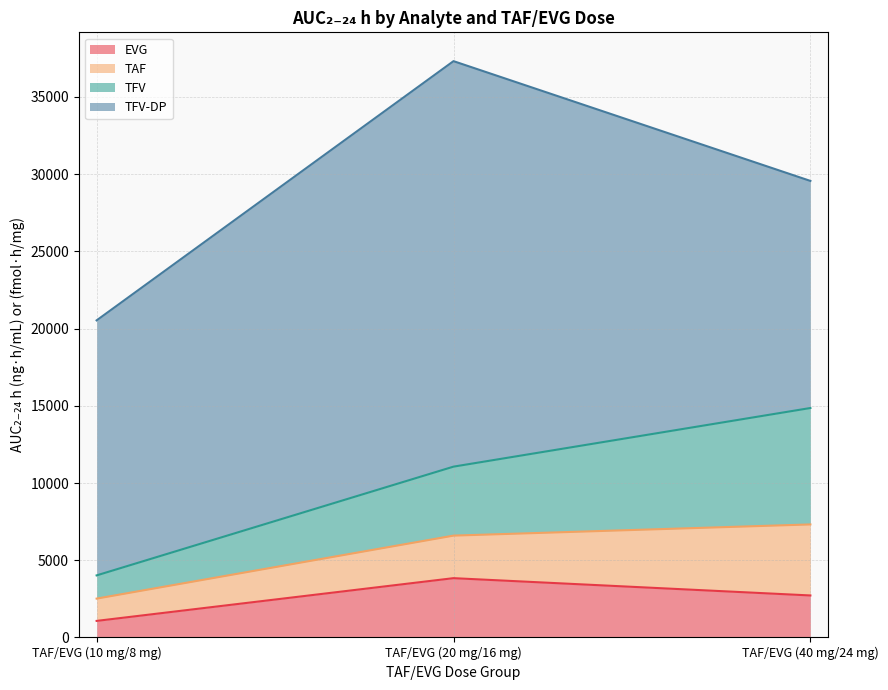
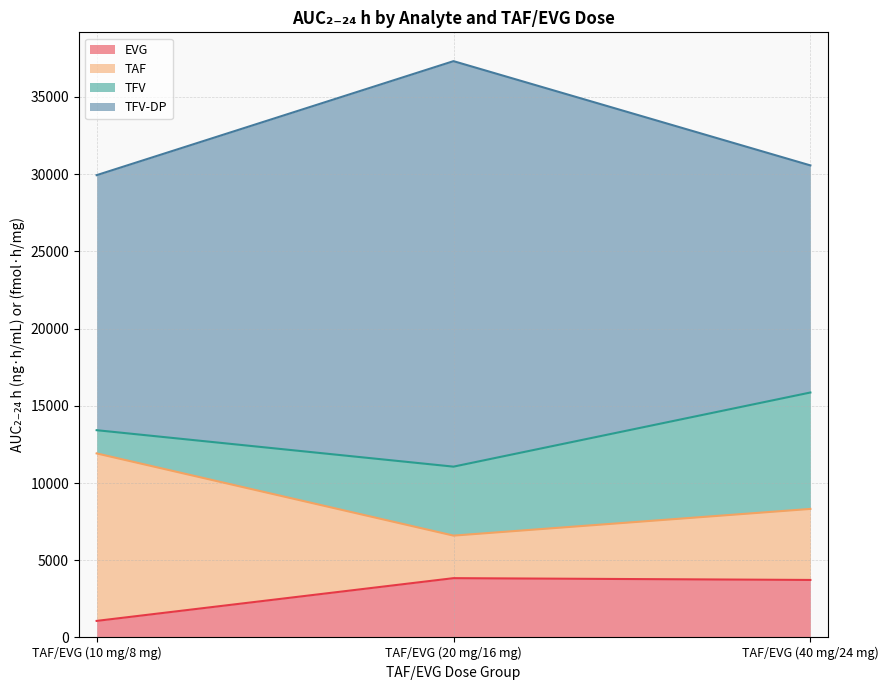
  {
    "EVG": {
      "TAF/EVG (10 mg/8 mg)": 1100,
      "TAF/EVG (20 mg/16 mg)": 3800,
-     "TAF/EVG (40 mg/24 mg)": 2700
+     "TAF/EVG (40 mg/24 mg)": 3700
    },
    "TAF": {
-     "TAF/EVG (10 mg/8 mg)": 1400,
+     "TAF/EVG (10 mg/8 mg)": 10800,
      "TAF/EVG (20 mg/16 mg)": 2800,
      "TAF/EVG (40 mg/24 mg)": 4600
    }
  }
